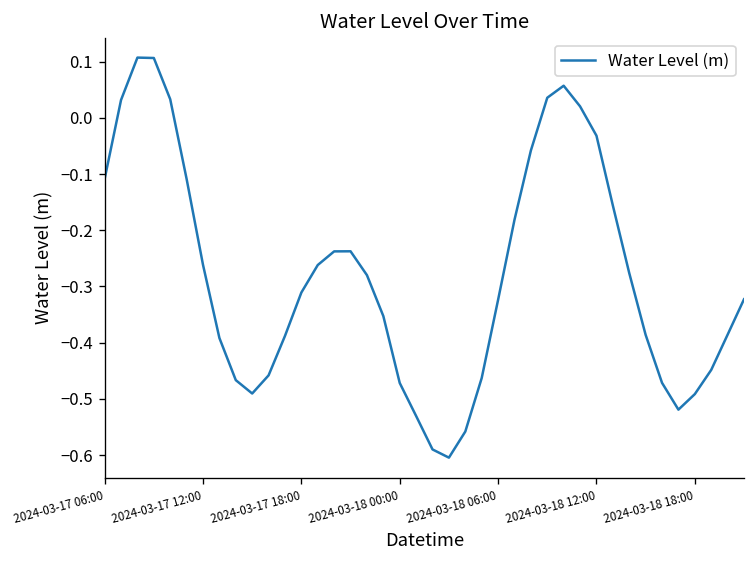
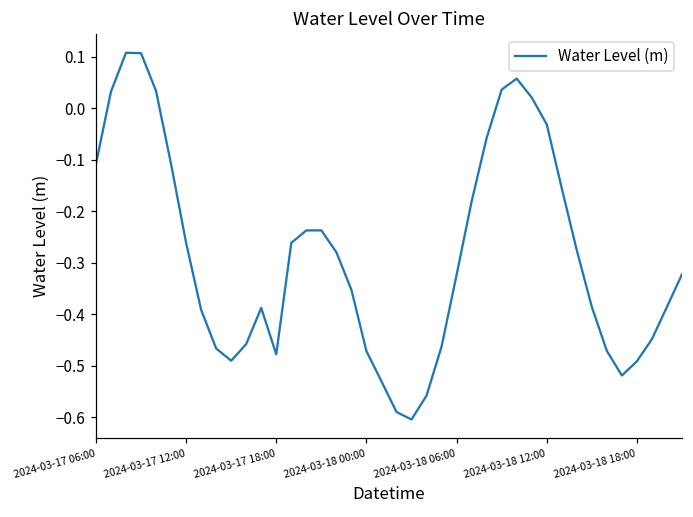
  {
    "2024-03-17 06:00": -0.11,
    "2024-03-17 12:00": -0.26,
-   "2024-03-17 18:00": -0.31,
+   "2024-03-17 18:00": -0.48,
    "2024-03-18 00:00": -0.47,
    "2024-03-18 06:00": -0.32,
    "2024-03-18 12:00": -0.03,
    "2024-03-18 18:00": -0.49
  }
